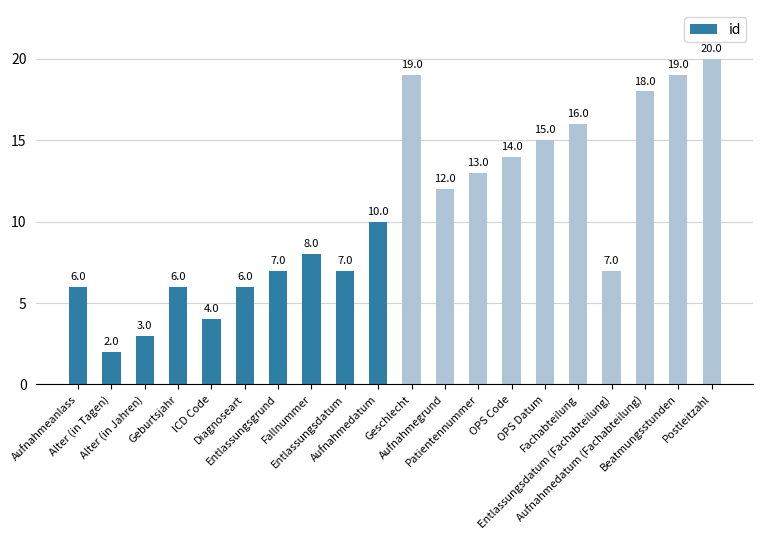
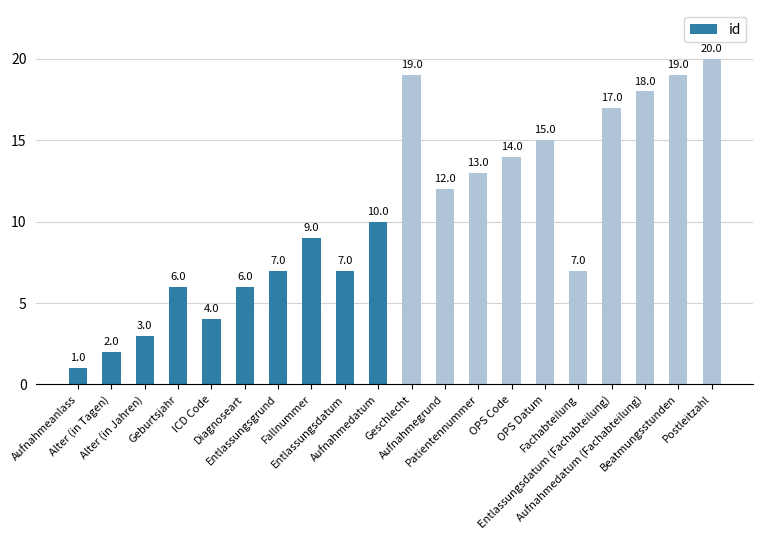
  {
-   "Aufnahmeanlass": 6.0,
+   "Aufnahmeanlass": 1.0,
    "Alter (in Tagen)": 2.0,
    "Alter (in Jahren)": 3.0,
    "Geburtsjahr": 6.0,
    "ICD Code": 4.0,
    "Diagnoseart": 6.0,
    "Entlassungsgrund": 7.0,
-   "Fallnummer": 8.0,
+   "Fallnummer": 9.0,
    "Entlassungsdatum": 7.0,
    "Aufnahmedatum": 10.0,
    "Geschlecht": 19.0,
    "Aufnahmegrund": 12.0,
    "Patientennummer": 13.0,
    "OPS Code": 14.0,
    "OPS Datum": 15.0,
-   "Fachabteilung": 16.0,
-   "Entlassungsdatum (Fachabteilung)": 7.0,
+   "Fachabteilung": 7.0,
+   "Entlassungsdatum (Fachabteilung)": 17.0,
    "Aufnahmedatum (Fachabteilung)": 18.0,
    "Beatmungsstunden": 19.0,
    "Postleitzahl": 20.0
  }
